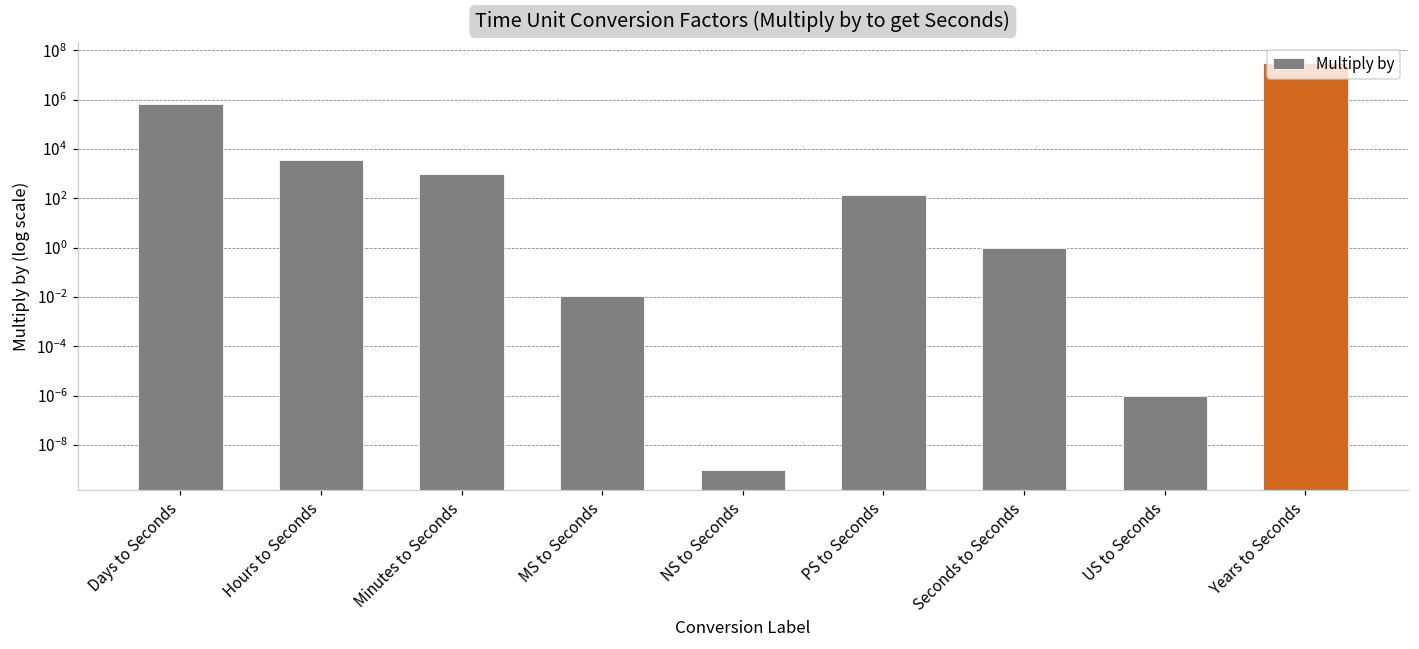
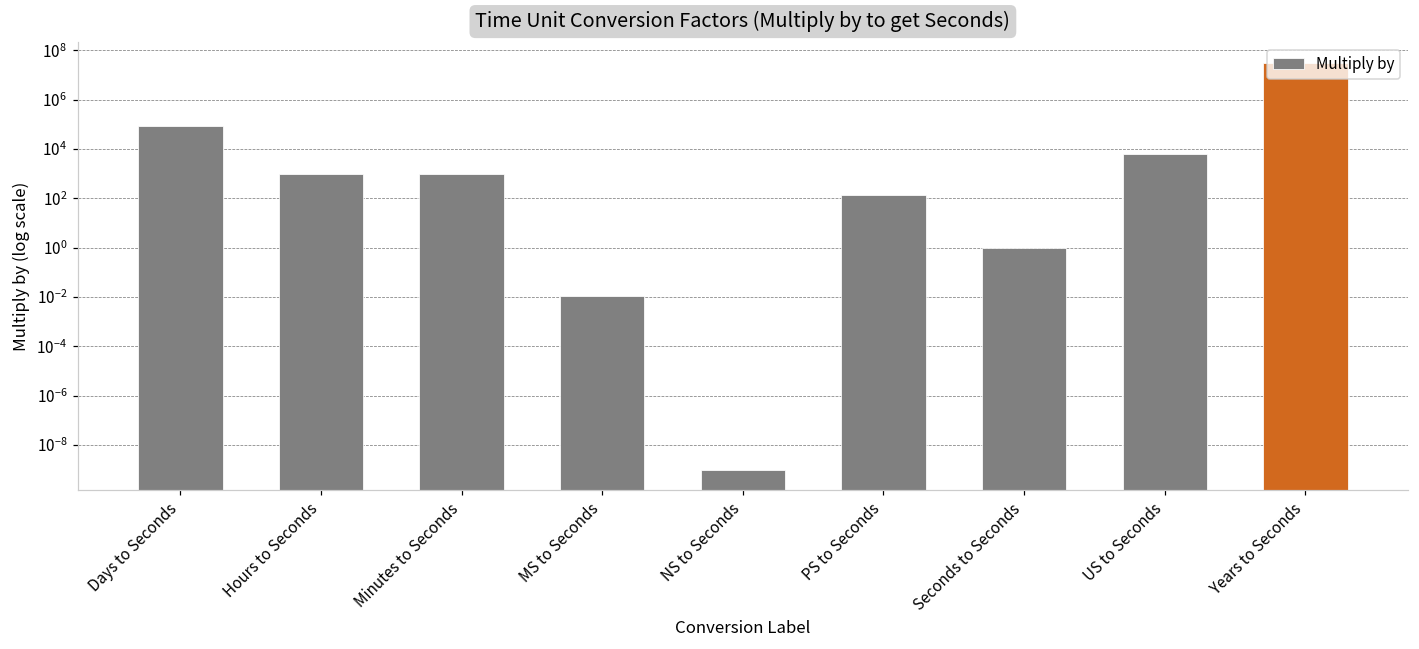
  {
-   "Days to Seconds": 700000,
-   "Hours to Seconds": 4000,
+   "Days to Seconds": 90000,
+   "Hours to Seconds": 1000,
    "Minutes to Seconds": 900,
    "MS to Seconds": 0.01,
    "NS to Seconds": 0.000000001,
    "PS to Seconds": 100,
    "Seconds to Seconds": 1,
-   "US to Seconds": 0
+   "US to Seconds": 6000
  }
